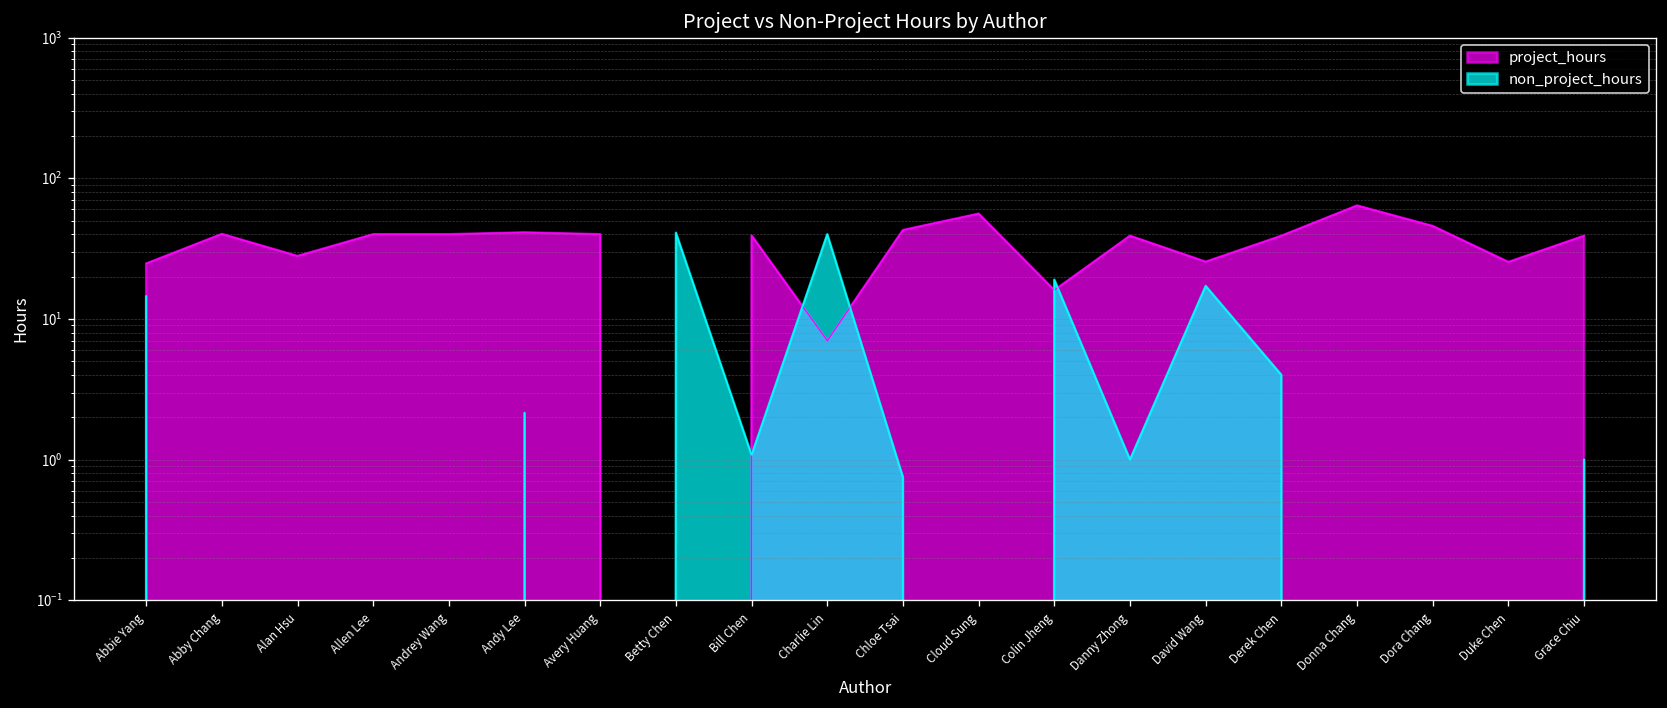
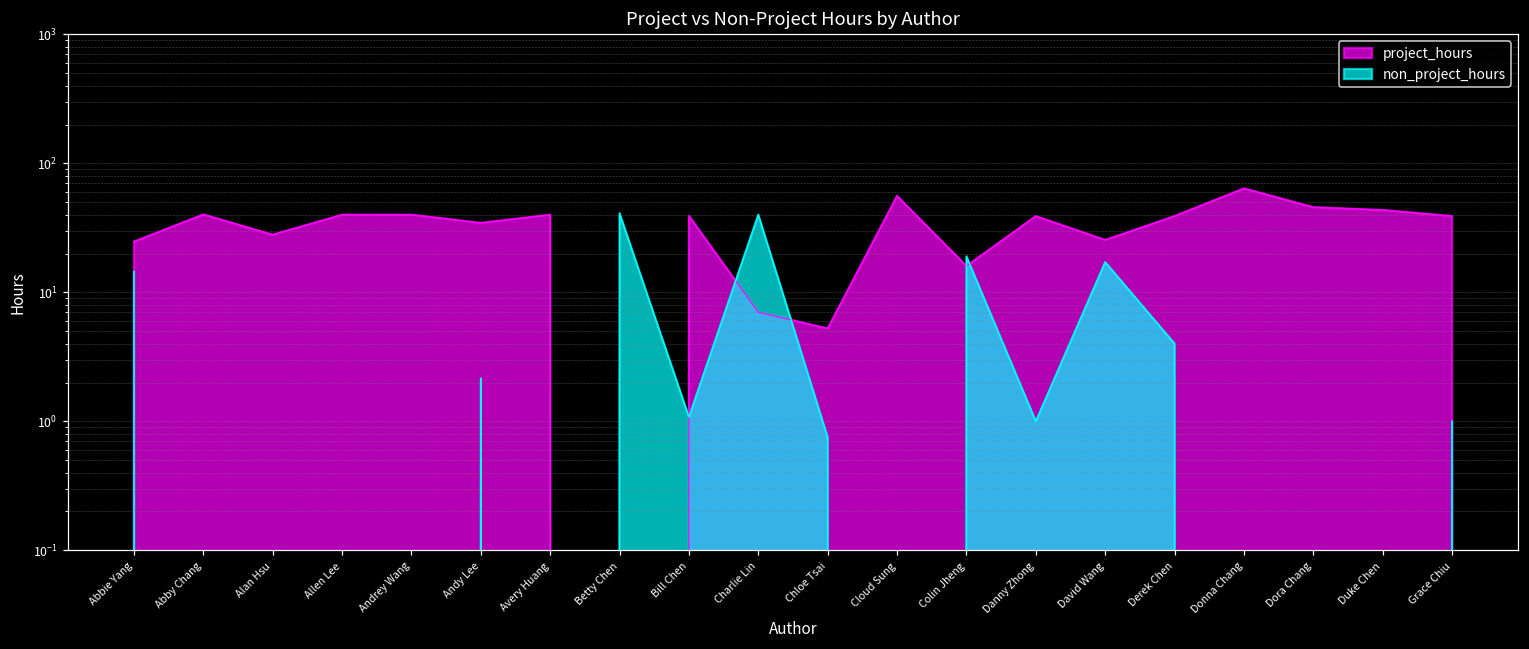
  {
    "project_hours": {
      "Abbie Yang": 25,
      "Abby Chang": 40,
      "Alan Hsu": 28,
      "Allen Lee": 40,
      "Andrey Wang": 40,
-     "Andy Lee": 41,
+     "Andy Lee": 35,
      "Avery Huang": 40,
      "Bill Chen": 39,
      "Charlie Lin": 7,
-     "Chloe Tsai": 43,
+     "Chloe Tsai": 5,
      "Cloud Sung": 60,
      "Colin Jheng": 16,
      "Danny Zhong": 39,
      "David Wang": 26,
      "Derek Chen": 39,
      "Donna Chang": 60,
      "Dora Chang": 46,
-     "Duke Chen": 25,
+     "Duke Chen": 44,
      "Grace Chiu": 39
    },
    "non_project_hours": {
      "Abbie Yang": 15,
      "Andy Lee": 2.2,
      "Betty Chen": 41,
      "Bill Chen": 1.1,
      "Charlie Lin": 40,
      "Chloe Tsai": 0.8,
      "Colin Jheng": 19,
      "Danny Zhong": 1,
      "David Wang": 17,
      "Derek Chen": 4,
      "Grace Chiu": 1
    }
  }
